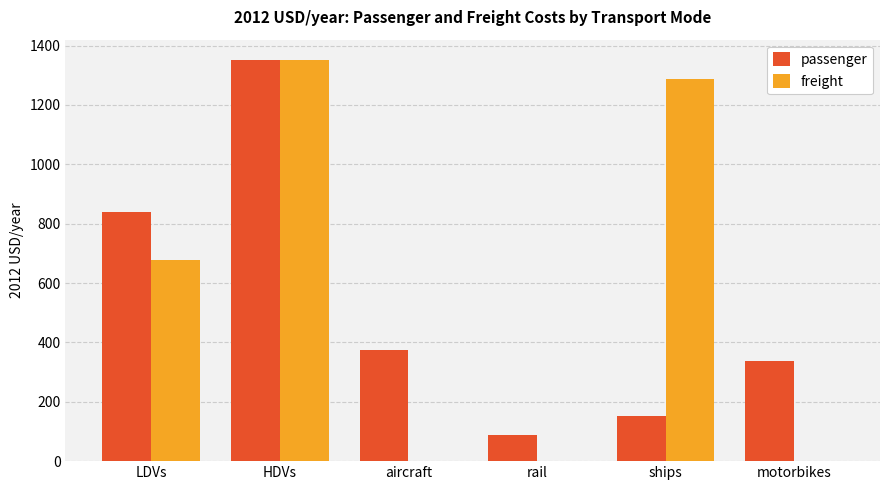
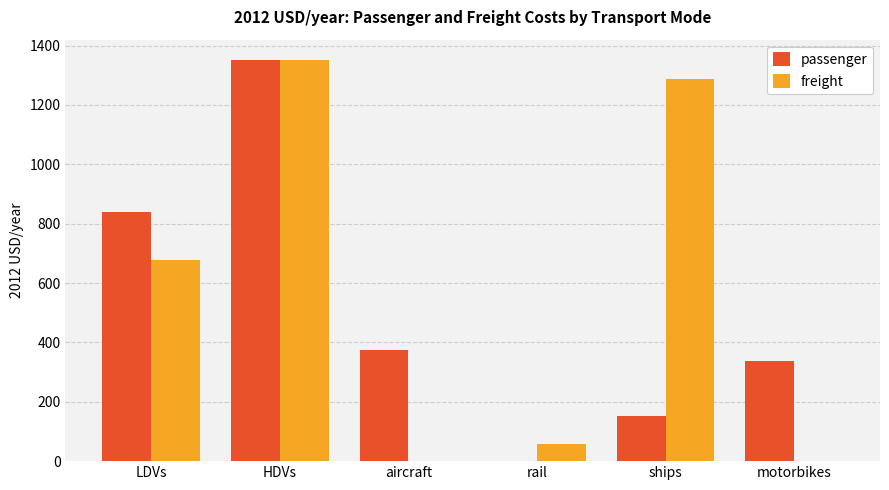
  {
    "passenger": {
      "LDVs": 840,
      "HDVs": 1350,
      "aircraft": 370,
-     "rail": 90,
+     "rail": 0,
      "ships": 150,
      "motorbikes": 340
    },
    "freight": {
      "LDVs": 680,
      "HDVs": 1350,
      "aircraft": 0,
-     "rail": 0,
+     "rail": 60,
      "ships": 1290,
      "motorbikes": 0
    }
  }
